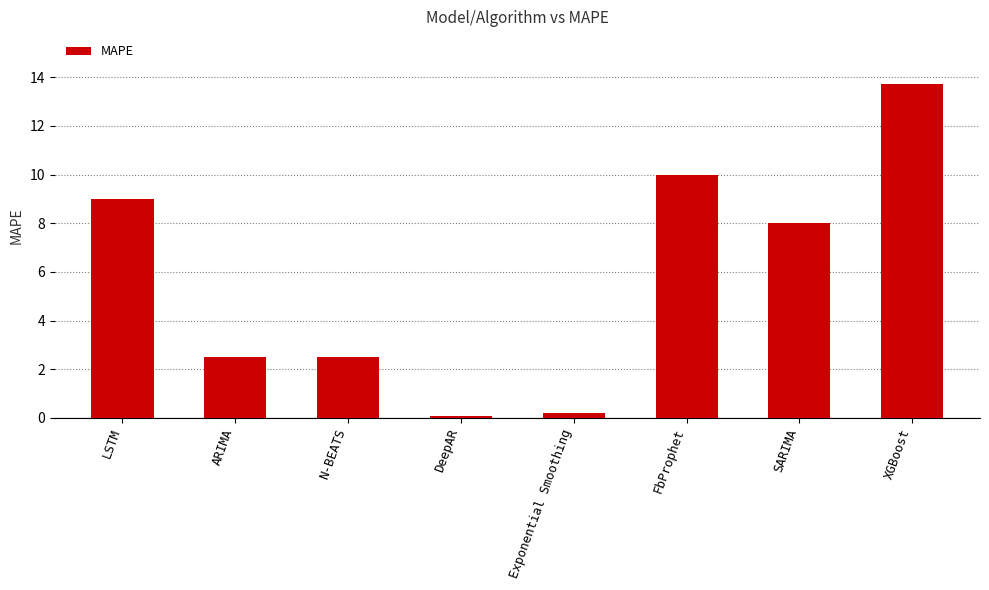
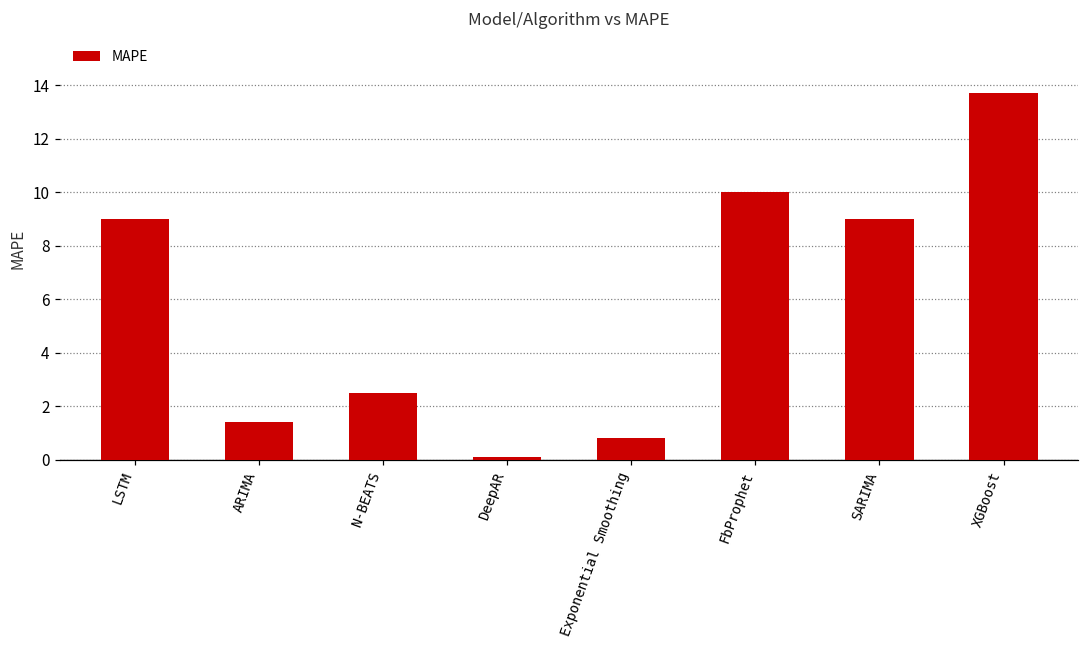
  {
    "LSTM": 9.0,
-   "ARIMA": 2.5,
+   "ARIMA": 1.4,
    "N-BEATS": 2.5,
-   "Exponential Smoothing": 0.2,
+   "Exponential Smoothing": 0.8,
    "FbProphet": 10.0,
-   "SARIMA": 8,
+   "SARIMA": 9,
    "XGBoost": 13.7
  }
